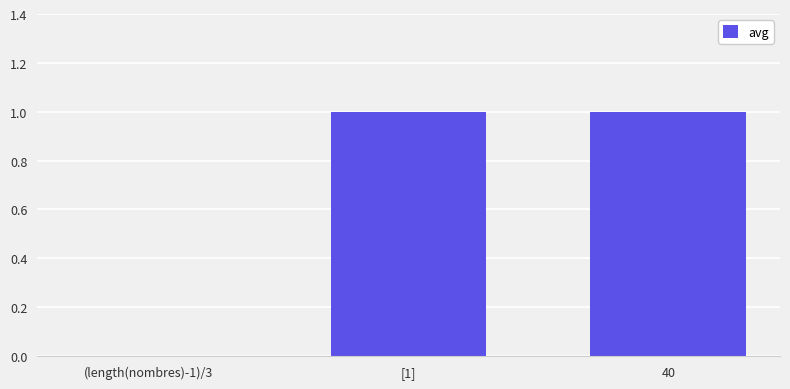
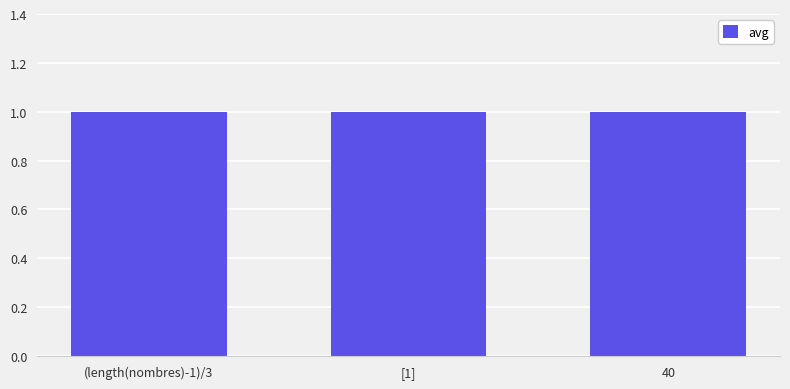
  {
-   "(length(nombres)-1)/3": 0,
+   "(length(nombres)-1)/3": 1,
    "[1]": 1,
    "40": 1
  }
